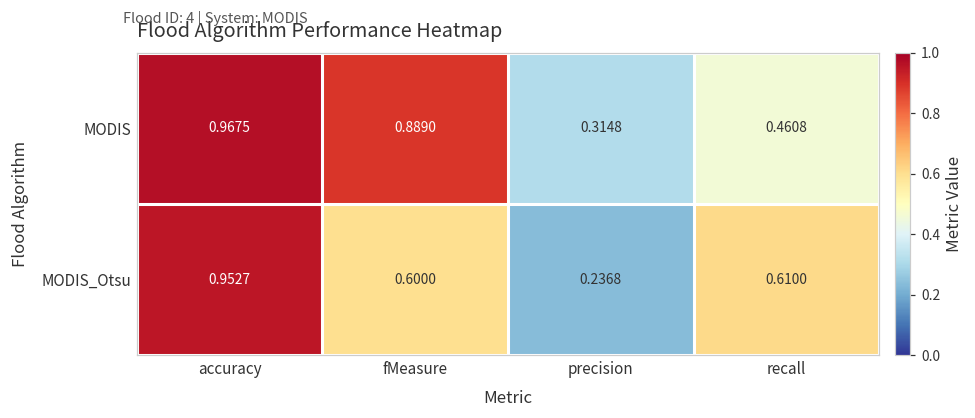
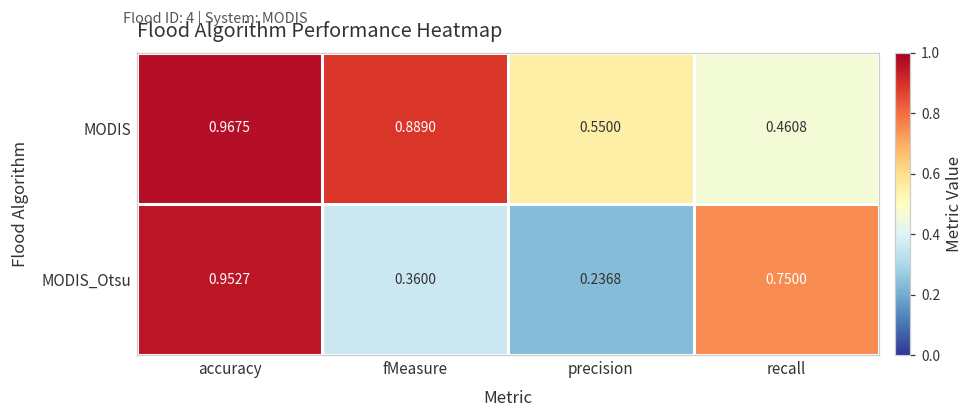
  {
    "MODIS": {
      "accuracy": 0.9675,
      "fMeasure": 0.8890,
-     "precision": 0.3148,
+     "precision": 0.5500,
      "recall": 0.4608
    },
    "MODIS_Otsu": {
      "accuracy": 0.9527,
-     "fMeasure": 0.6000,
+     "fMeasure": 0.3600,
      "precision": 0.2368,
-     "recall": 0.6100
+     "recall": 0.7500
    }
  }
